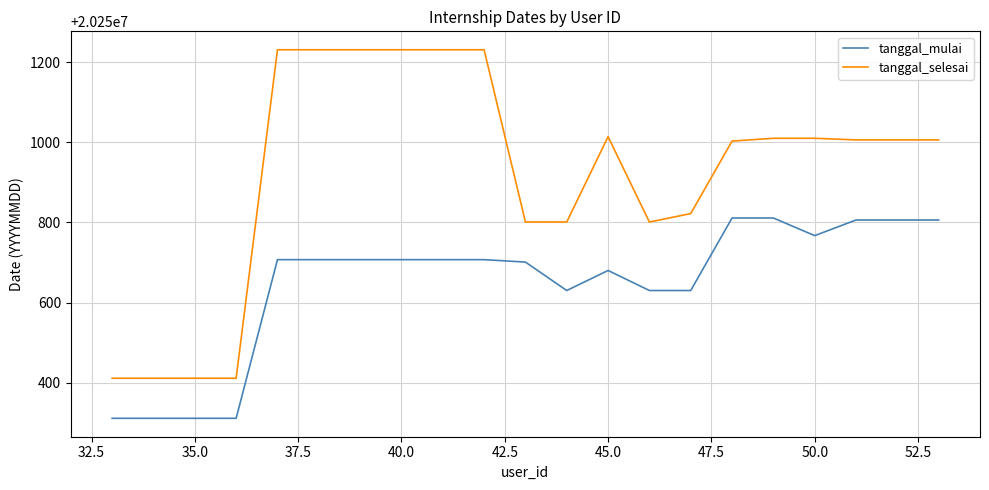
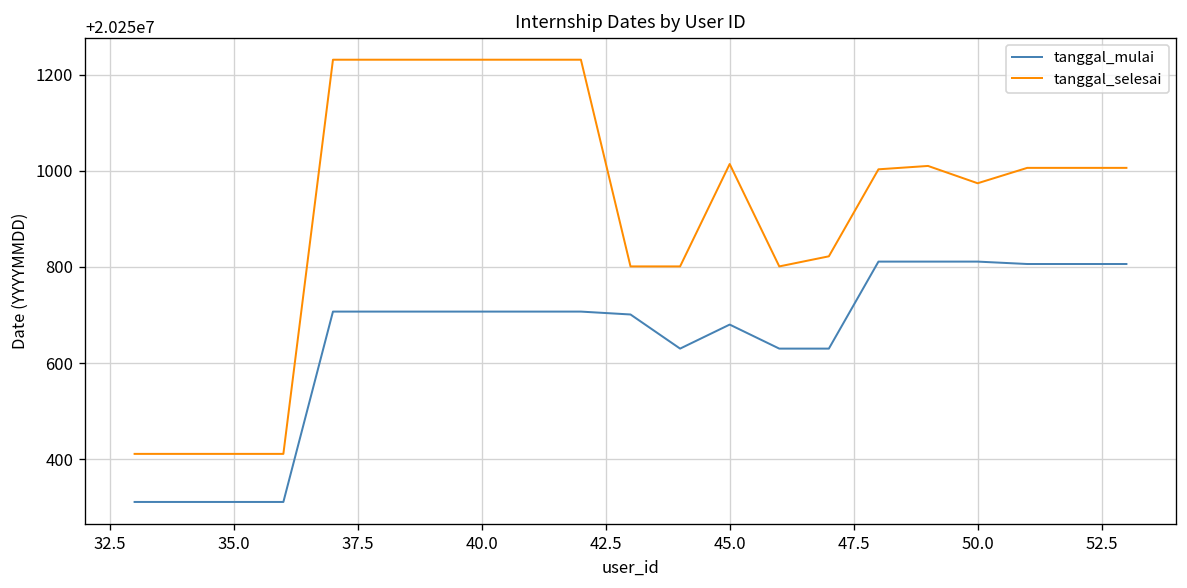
  {
    "tanggal_mulai": {
      "35.0": 20250310,
      "40.0": 20250710,
      "45.0": 20250680,
-     "50.0": 20250770
+     "50.0": 20250810
    },
    "tanggal_selesai": {
      "35.0": 20250410,
      "40.0": 20251230,
      "45.0": 20251010,
-     "50.0": 20251010
+     "50.0": 20250970
    }
  }
